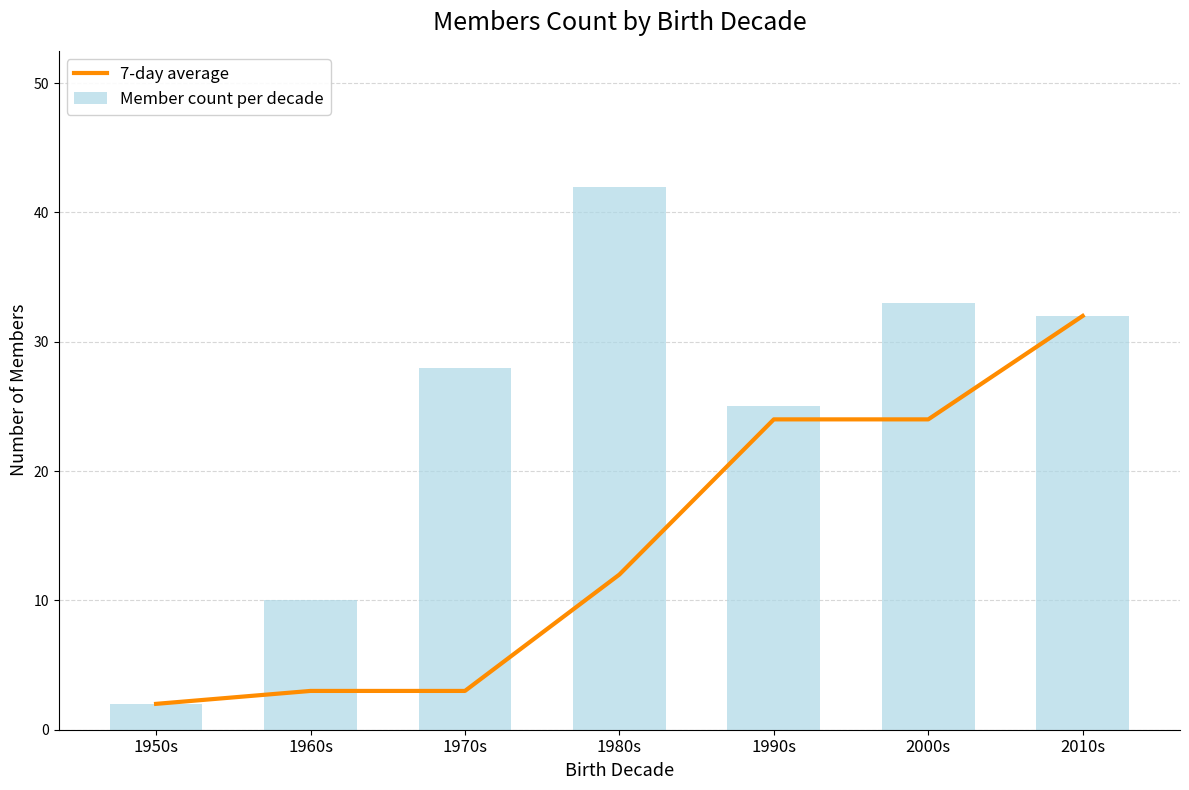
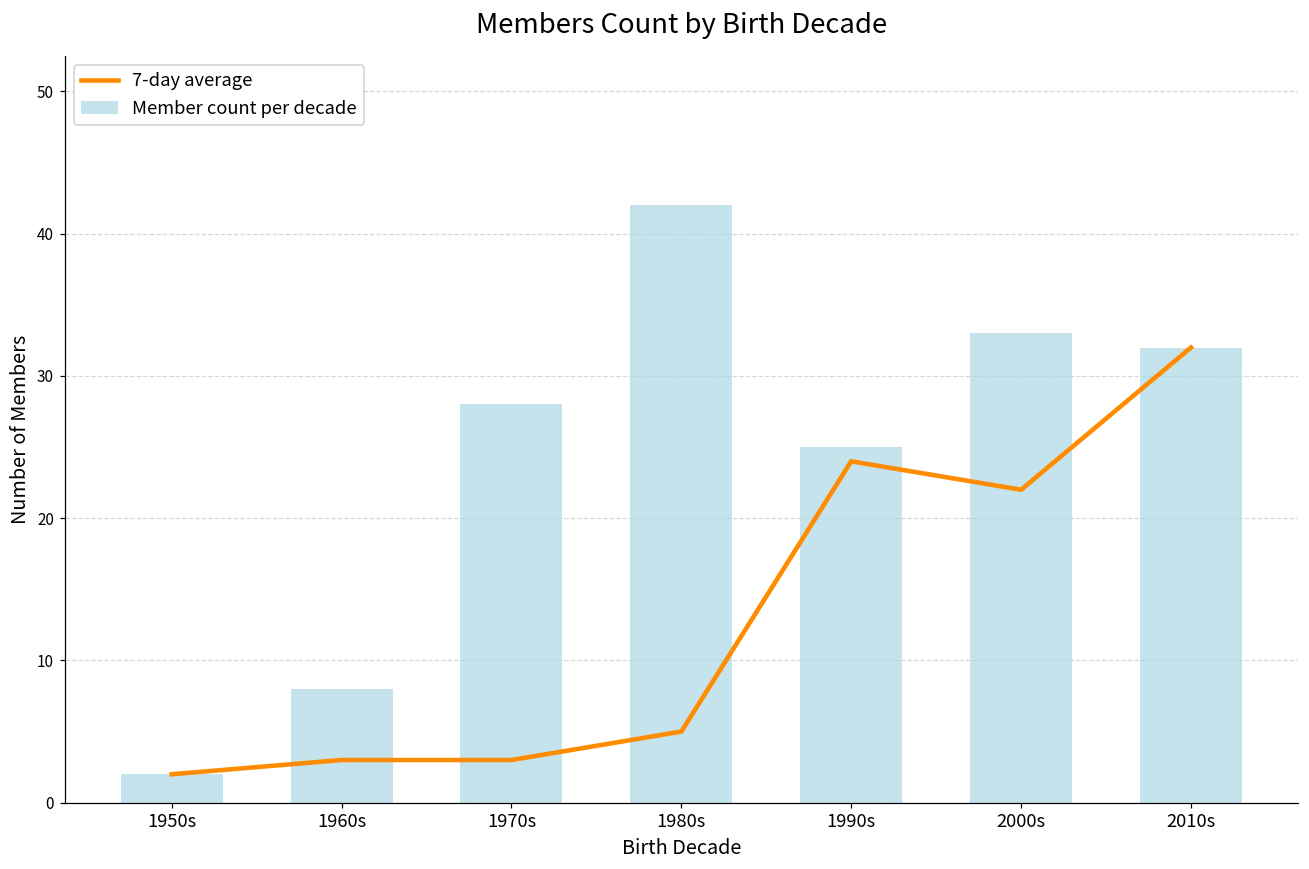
  {
    "7-day average": {
      "1950s": 2,
      "1960s": 3,
      "1970s": 3,
-     "1980s": 12,
+     "1980s": 5,
      "1990s": 24,
-     "2000s": 24,
+     "2000s": 22,
      "2010s": 32
    },
    "Member count per decade": {
      "1950s": 2,
-     "1960s": 10,
+     "1960s": 8,
      "1970s": 28,
      "1980s": 42,
      "1990s": 25,
      "2000s": 33,
      "2010s": 32
    }
  }
